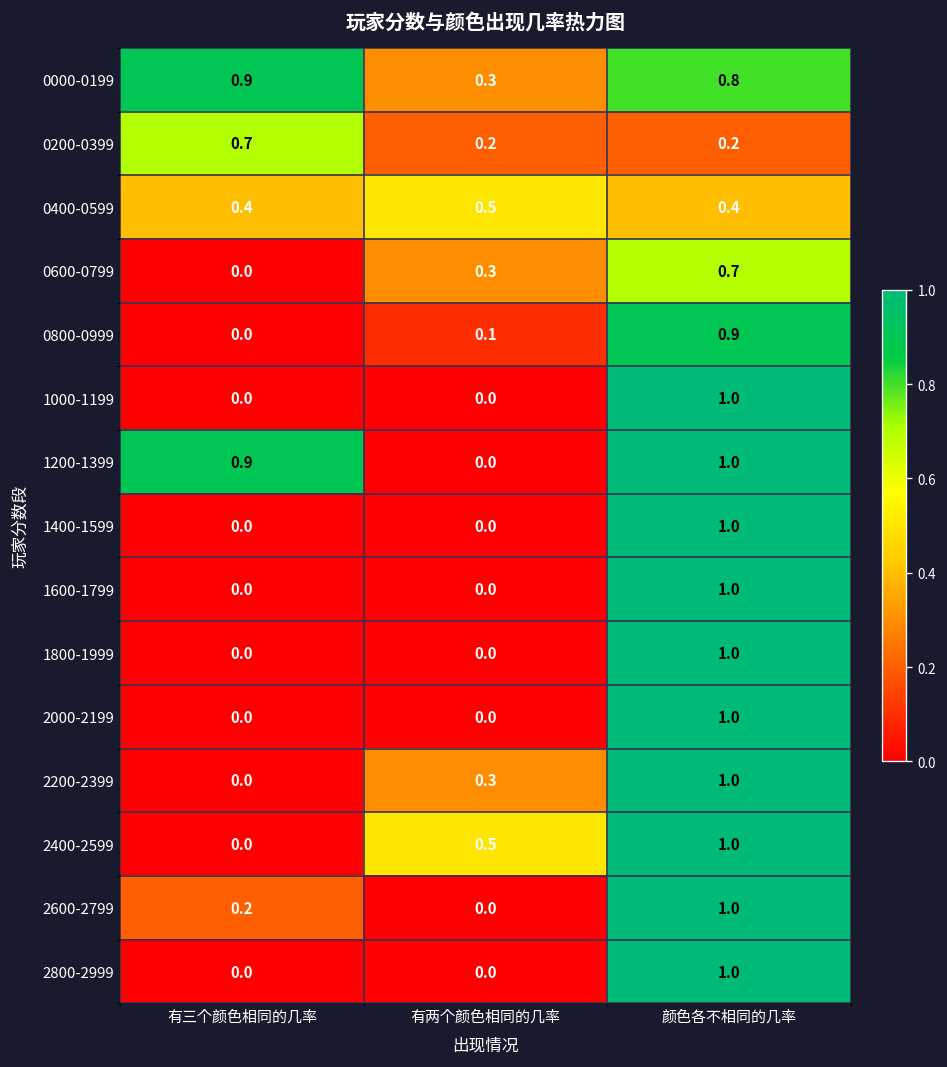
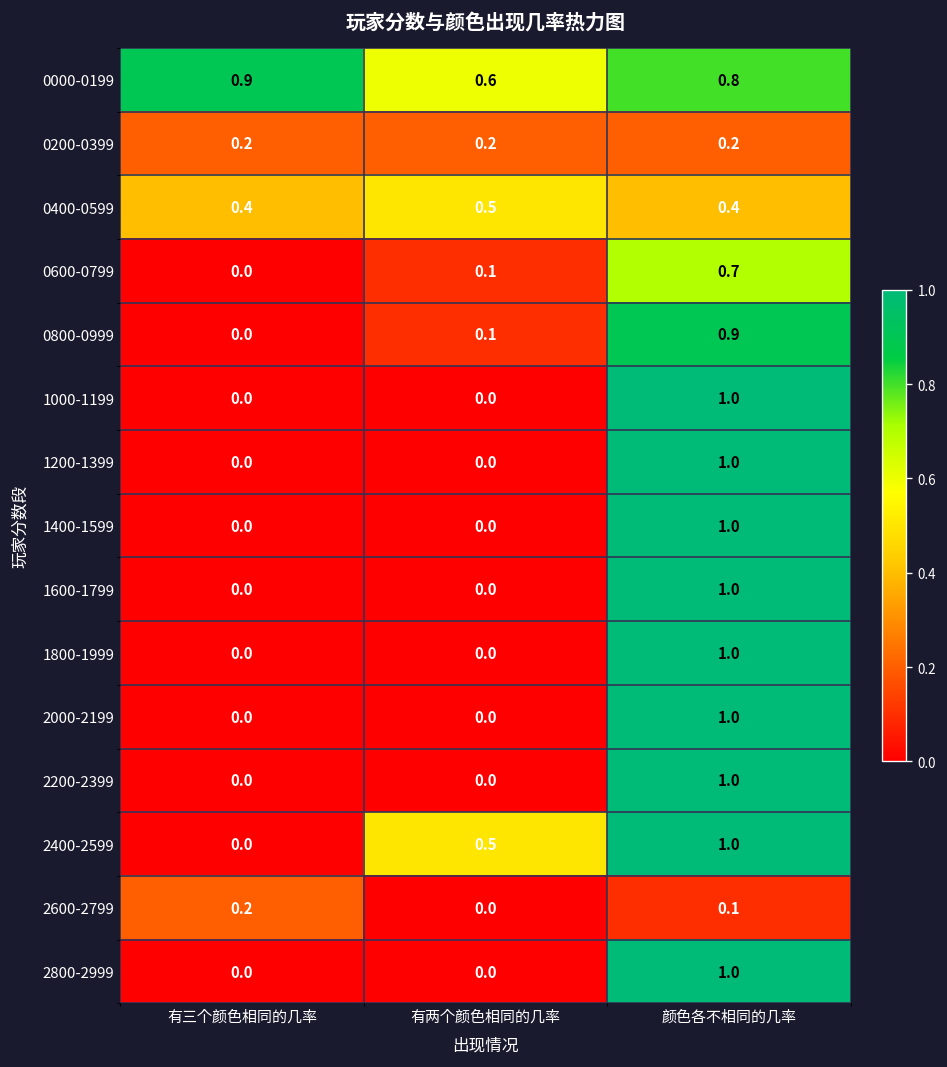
  {
    "0000-0199": {
      "有三个颜色相同的几率": 0.9,
-     "有两个颜色相同的几率": 0.3,
+     "有两个颜色相同的几率": 0.6,
      "颜色各不相同的几率": 0.8
    },
    "0200-0399": {
-     "有三个颜色相同的几率": 0.7,
+     "有三个颜色相同的几率": 0.2,
      "有两个颜色相同的几率": 0.2,
      "颜色各不相同的几率": 0.2
    },
    "0400-0599": {
      "有三个颜色相同的几率": 0.4,
      "有两个颜色相同的几率": 0.5,
      "颜色各不相同的几率": 0.4
    },
    "0600-0799": {
      "有三个颜色相同的几率": 0.0,
-     "有两个颜色相同的几率": 0.3,
+     "有两个颜色相同的几率": 0.1,
      "颜色各不相同的几率": 0.7
    },
    "0800-0999": {
      "有三个颜色相同的几率": 0.0,
      "有两个颜色相同的几率": 0.1,
      "颜色各不相同的几率": 0.9
    },
    "1000-1199": {
      "有三个颜色相同的几率": 0.0,
      "有两个颜色相同的几率": 0.0,
      "颜色各不相同的几率": 1.0
    },
    "1200-1399": {
-     "有三个颜色相同的几率": 0.9,
+     "有三个颜色相同的几率": 0.0,
      "有两个颜色相同的几率": 0.0,
      "颜色各不相同的几率": 1.0
    },
    "1400-1599": {
      "有三个颜色相同的几率": 0.0,
      "有两个颜色相同的几率": 0.0,
      "颜色各不相同的几率": 1.0
    },
    "1600-1799": {
      "有三个颜色相同的几率": 0.0,
      "有两个颜色相同的几率": 0.0,
      "颜色各不相同的几率": 1.0
    },
    "1800-1999": {
      "有三个颜色相同的几率": 0.0,
      "有两个颜色相同的几率": 0.0,
      "颜色各不相同的几率": 1.0
    },
    "2000-2199": {
      "有三个颜色相同的几率": 0.0,
      "有两个颜色相同的几率": 0.0,
      "颜色各不相同的几率": 1.0
    },
    "2200-2399": {
      "有三个颜色相同的几率": 0.0,
-     "有两个颜色相同的几率": 0.3,
+     "有两个颜色相同的几率": 0.0,
      "颜色各不相同的几率": 1.0
    },
    "2400-2599": {
      "有三个颜色相同的几率": 0.0,
      "有两个颜色相同的几率": 0.5,
      "颜色各不相同的几率": 1.0
    },
    "2600-2799": {
      "有三个颜色相同的几率": 0.2,
      "有两个颜色相同的几率": 0.0,
-     "颜色各不相同的几率": 1.0
+     "颜色各不相同的几率": 0.1
    },
    "2800-2999": {
      "有三个颜色相同的几率": 0.0,
      "有两个颜色相同的几率": 0.0,
      "颜色各不相同的几率": 1.0
    }
  }
